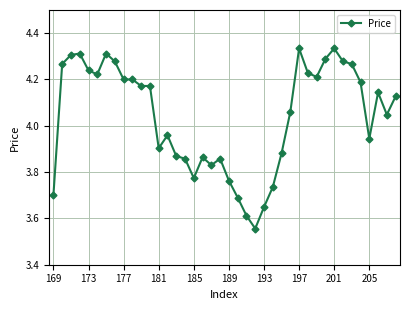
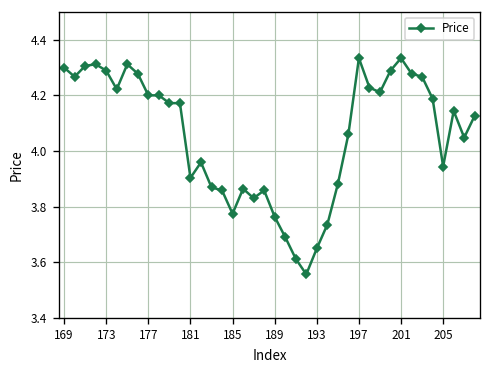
  {
-   "169": 3.7,
-   "173": 4.24,
+   "169": 4.3,
+   "173": 4.29,
    "177": 4.20,
    "181": 3.90,
    "185": 3.77,
    "189": 3.76,
    "193": 3.65,
    "197": 4.33,
    "201": 4.33,
    "205": 3.94
  }
